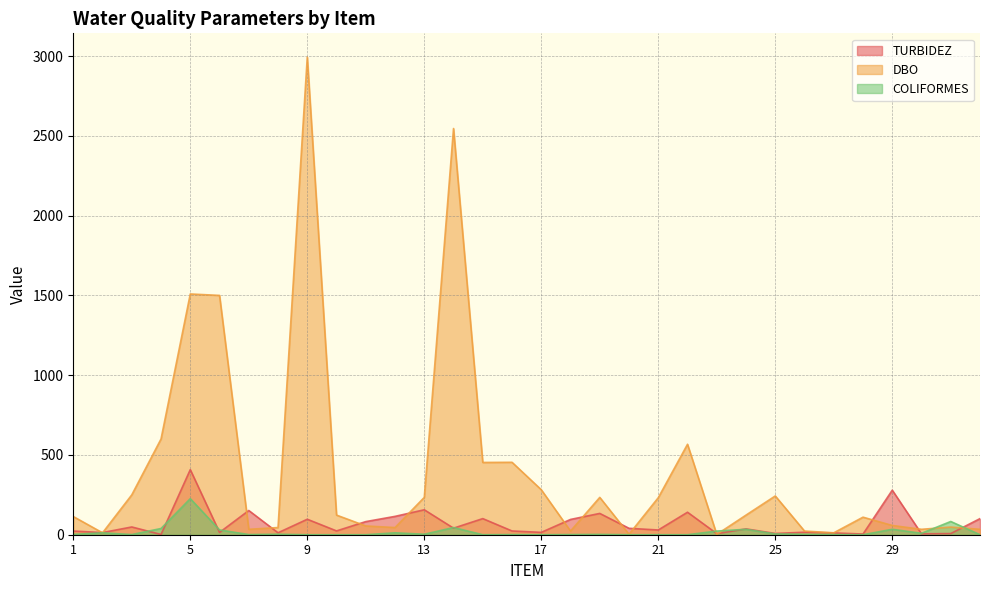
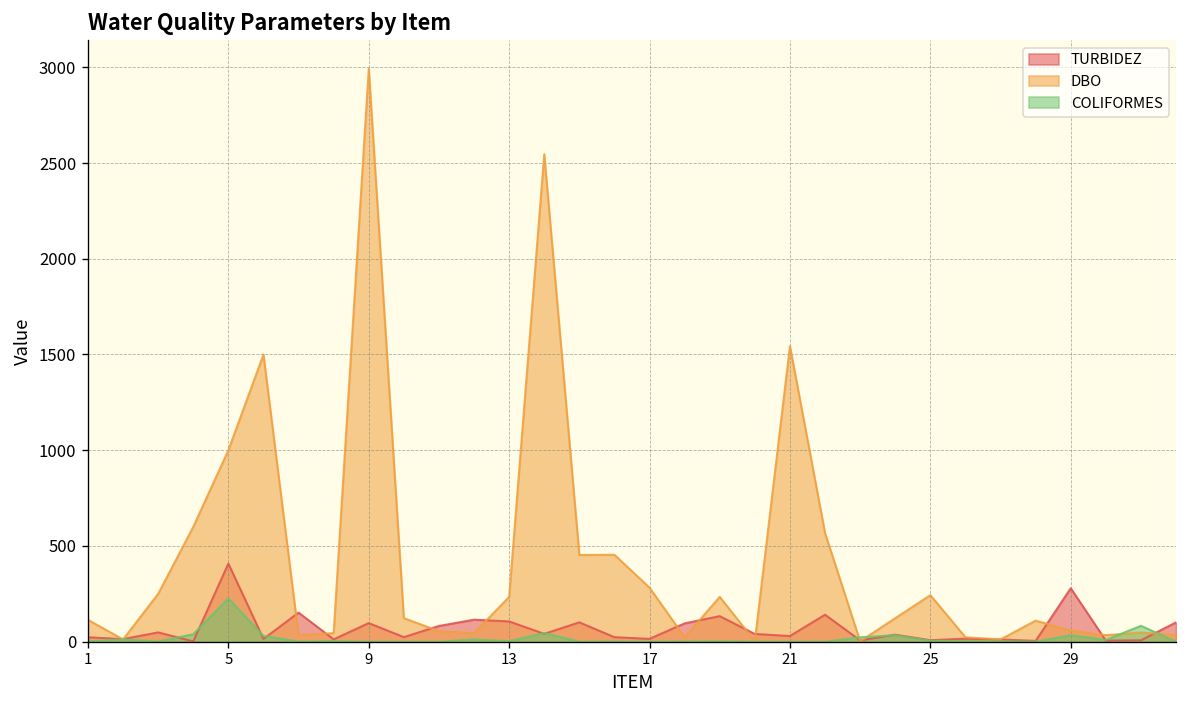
  {
    "TURBIDEZ": {
      "1": 20,
      "5": 410,
      "9": 100,
-     "13": 160,
+     "13": 110,
      "21": 30,
      "29": 280
    },
    "DBO": {
      "1": 110,
-     "5": 1510,
+     "5": 1000,
      "9": 2990,
      "13": 230,
      "17": 280,
-     "21": 230,
+     "21": 1540,
      "25": 240,
      "29": 60
    },
    "COLIFORMES": {
      "1": 0,
      "5": 230,
      "9": 0,
      "13": 0,
      "21": 0,
      "29": 30
    }
  }
